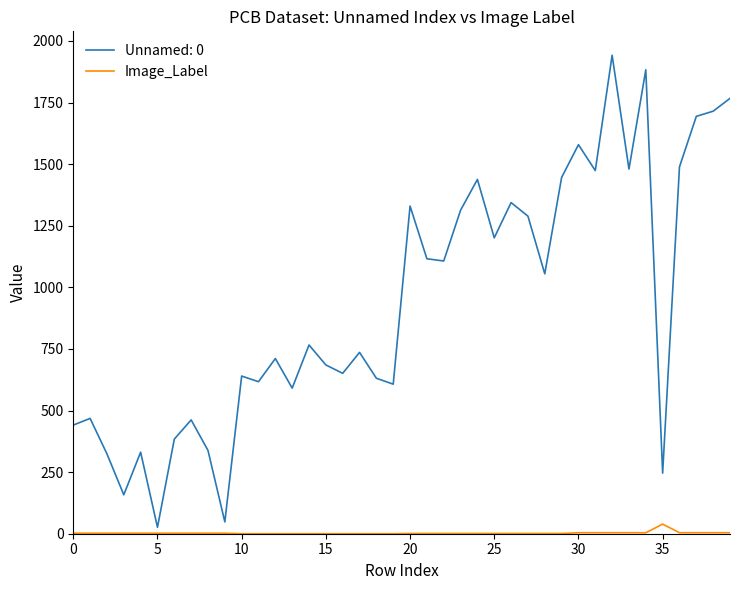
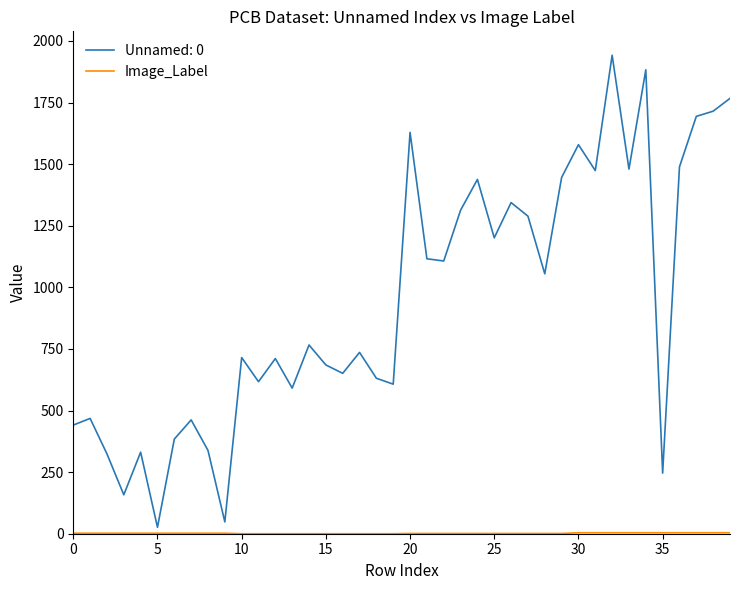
  {
    "Unnamed: 0": {
      "0": 440,
      "5": 30,
-     "10": 640,
+     "10": 720,
      "15": 690,
-     "20": 1330,
+     "20": 1630,
      "25": 1200,
      "30": 1580,
      "35": 250
    },
    "Image_Label": {
      "0": 0,
      "5": 0,
      "10": 0,
      "15": 0,
      "20": 0,
      "25": 0,
      "30": 0,
-     "35": 40
+     "35": 0
    }
  }
